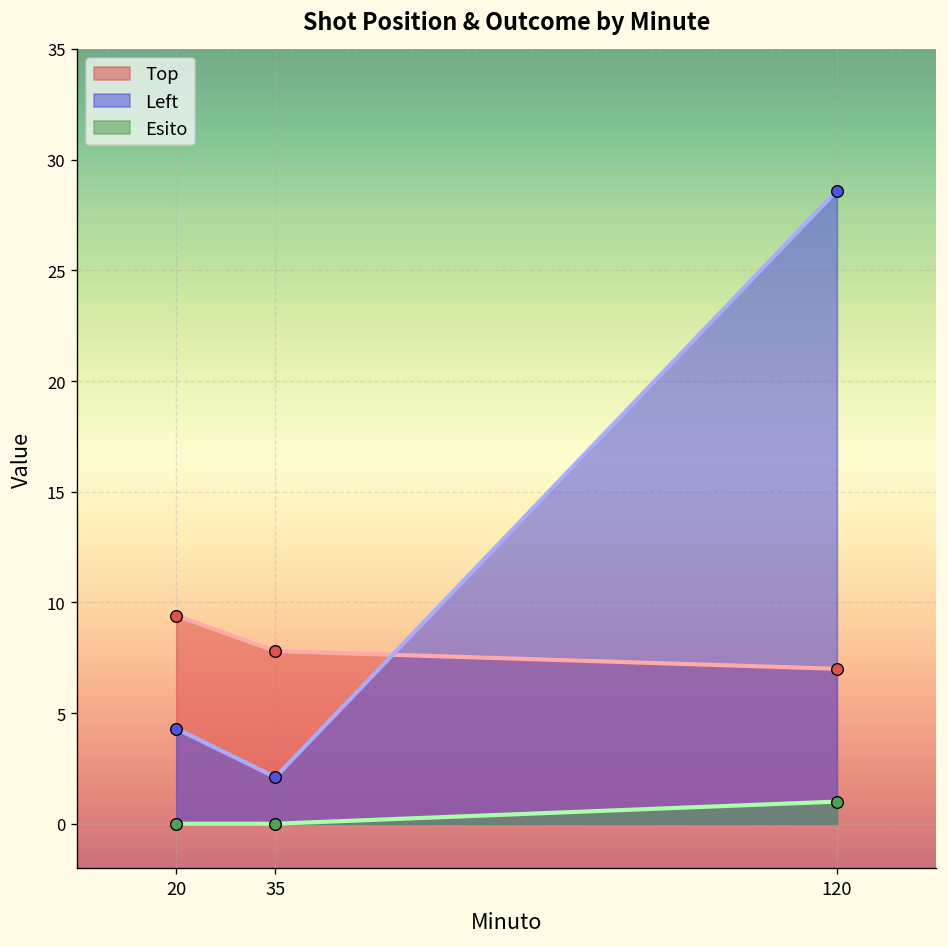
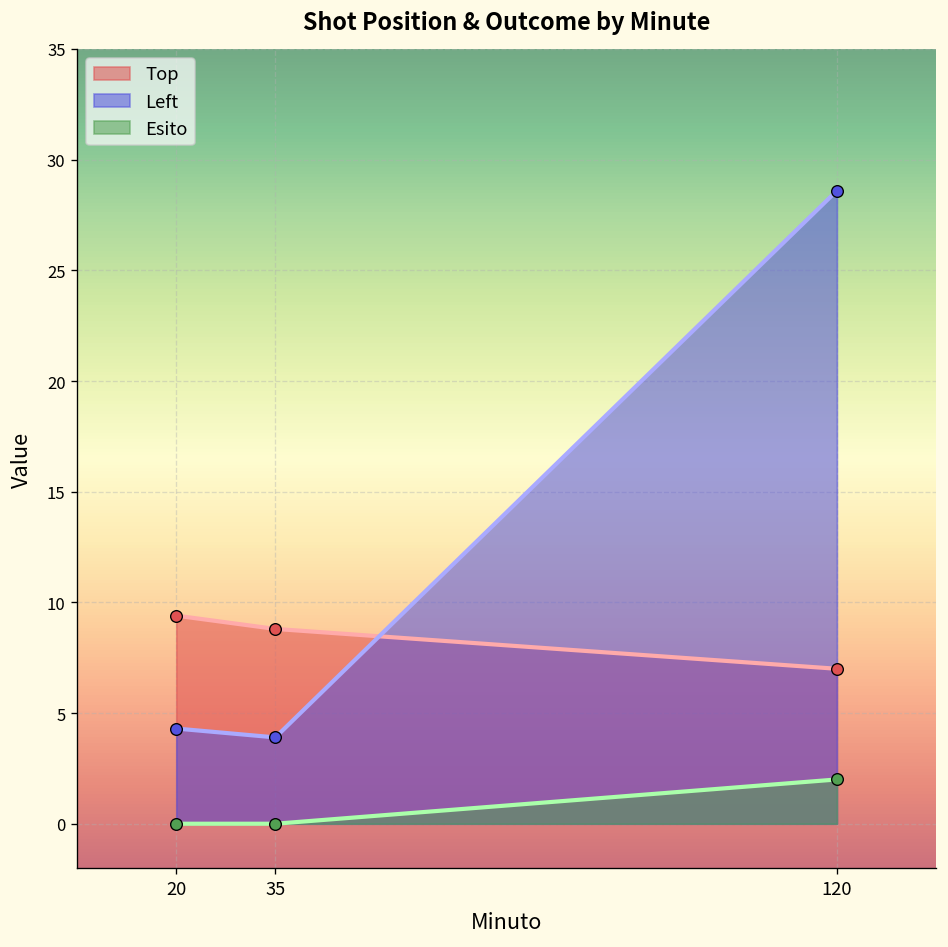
  {
    "Top": {
      "20": 9.4,
-     "35": 7.8,
+     "35": 8.8,
      "120": 7.0
    },
    "Left": {
      "20": 4.3,
-     "35": 2.1,
+     "35": 3.9,
      "120": 28.6
    },
    "Esito": {
      "20": 0,
      "35": 0,
-     "120": 1
+     "120": 2
    }
  }
